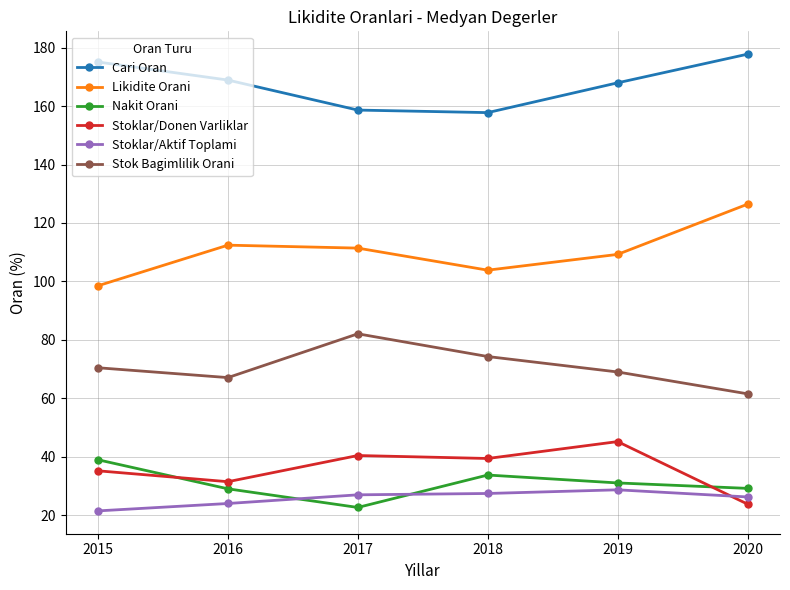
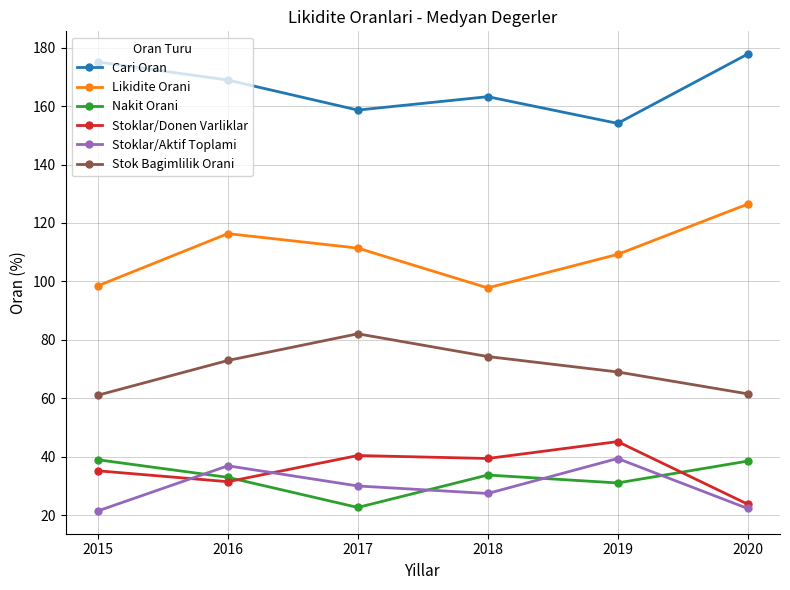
  {
    "Cari Oran": {
      "2017": 159,
-     "2018": 158,
-     "2019": 168,
+     "2018": 163,
+     "2019": 154,
      "2020": 178
    },
    "Likidite Orani": {
      "2015": 99,
-     "2016": 112,
+     "2016": 116,
      "2017": 111,
-     "2018": 104,
+     "2018": 98,
      "2019": 109,
      "2020": 126
    },
    "Nakit Orani": {
      "2015": 39,
-     "2016": 29,
+     "2016": 33,
      "2017": 23,
      "2018": 34,
      "2019": 31,
-     "2020": 29
+     "2020": 38
    },
    "Stoklar/Donen Varliklar": {
      "2015": 35,
      "2016": 31,
      "2017": 40,
      "2018": 39,
      "2019": 45,
      "2020": 24
    },
    "Stoklar/Aktif Toplami": {
      "2015": 21,
-     "2016": 24,
-     "2017": 27,
+     "2016": 37,
+     "2017": 30,
      "2018": 27,
-     "2019": 29,
-     "2020": 26
+     "2019": 39,
+     "2020": 22
    },
    "Stok Bagimlilik Orani": {
-     "2015": 70,
-     "2016": 67,
+     "2015": 61,
+     "2016": 73,
      "2017": 82,
      "2018": 74,
      "2019": 69,
      "2020": 62
    }
  }
